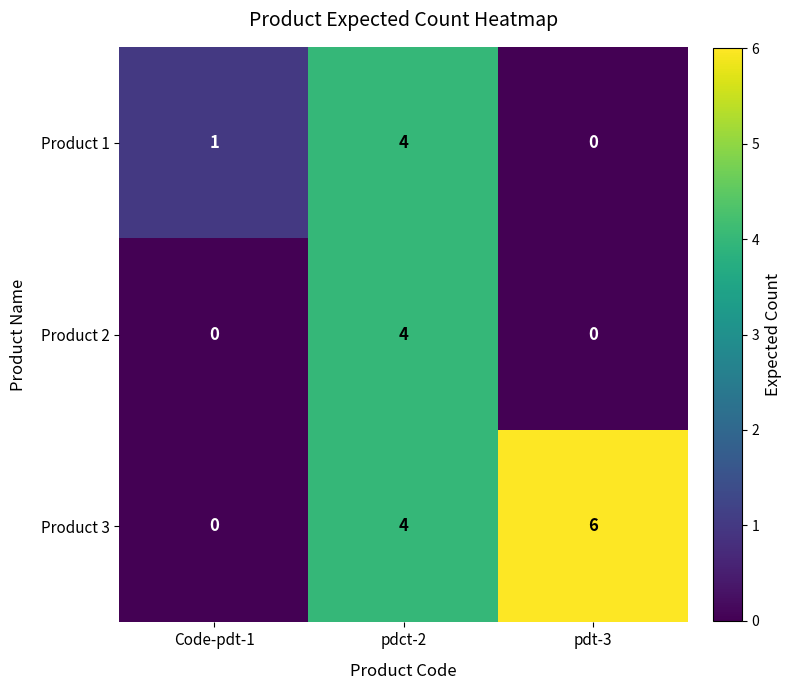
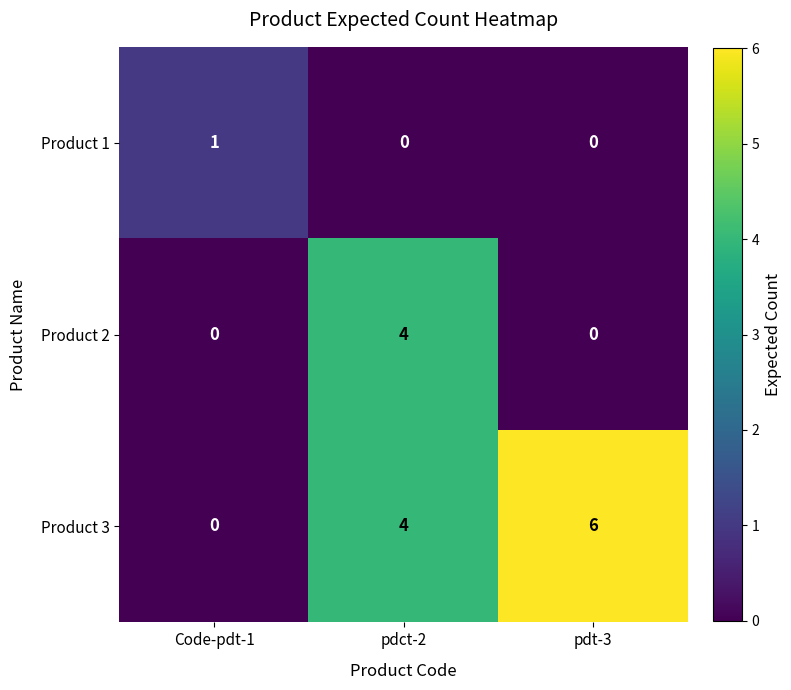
  {
    "Product 1": {
      "Code-pdt-1": 1,
-     "pdct-2": 4,
+     "pdct-2": 0,
      "pdt-3": 0
    },
    "Product 2": {
      "Code-pdt-1": 0,
      "pdct-2": 4,
      "pdt-3": 0
    },
    "Product 3": {
      "Code-pdt-1": 0,
      "pdct-2": 4,
      "pdt-3": 6
    }
  }
